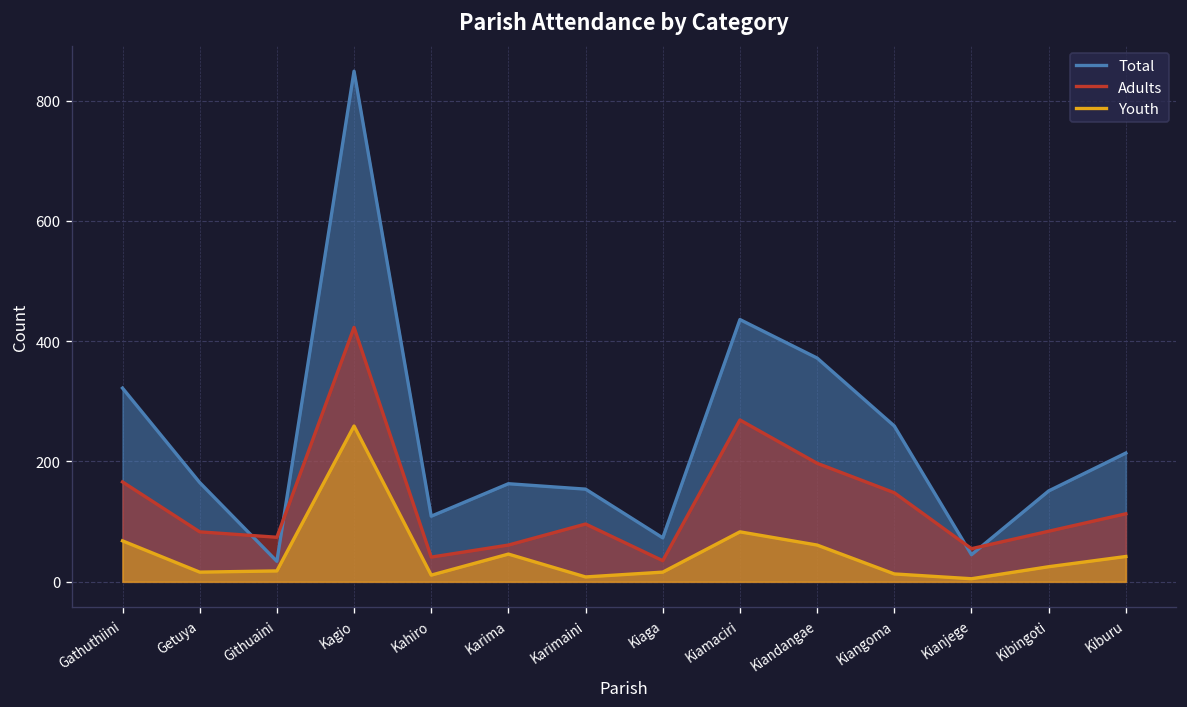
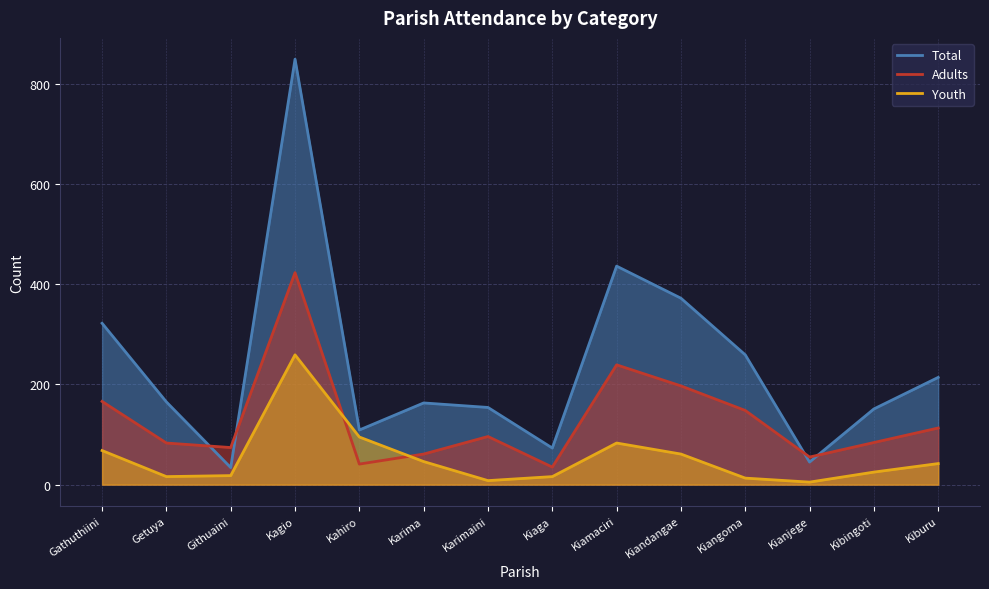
  {
    "Total": {
      "Gathuthiini": 320,
      "Getuya": 170,
      "Githuaini": 30,
      "Kagio": 850,
      "Kahiro": 110,
      "Karima": 160,
      "Karimaini": 150,
      "Kiaga": 70,
      "Kiamaciri": 440,
      "Kiandangae": 370,
      "Kiangoma": 260,
      "Kianjege": 50,
      "Kibingoti": 150,
      "Kiburu": 210
    },
    "Adults": {
      "Gathuthiini": 170,
      "Getuya": 80,
      "Githuaini": 70,
      "Kagio": 420,
      "Kahiro": 40,
      "Karima": 60,
      "Karimaini": 100,
      "Kiaga": 40,
-     "Kiamaciri": 270,
+     "Kiamaciri": 240,
      "Kiandangae": 200,
      "Kiangoma": 150,
      "Kianjege": 60,
      "Kibingoti": 80,
      "Kiburu": 110
    },
    "Youth": {
      "Gathuthiini": 70,
      "Getuya": 20,
      "Githuaini": 20,
      "Kagio": 260,
-     "Kahiro": 10,
+     "Kahiro": 100,
      "Karima": 50,
      "Karimaini": 10,
      "Kiaga": 20,
      "Kiamaciri": 80,
      "Kiandangae": 60,
      "Kiangoma": 10,
      "Kianjege": 10,
      "Kibingoti": 30,
      "Kiburu": 40
    }
  }
